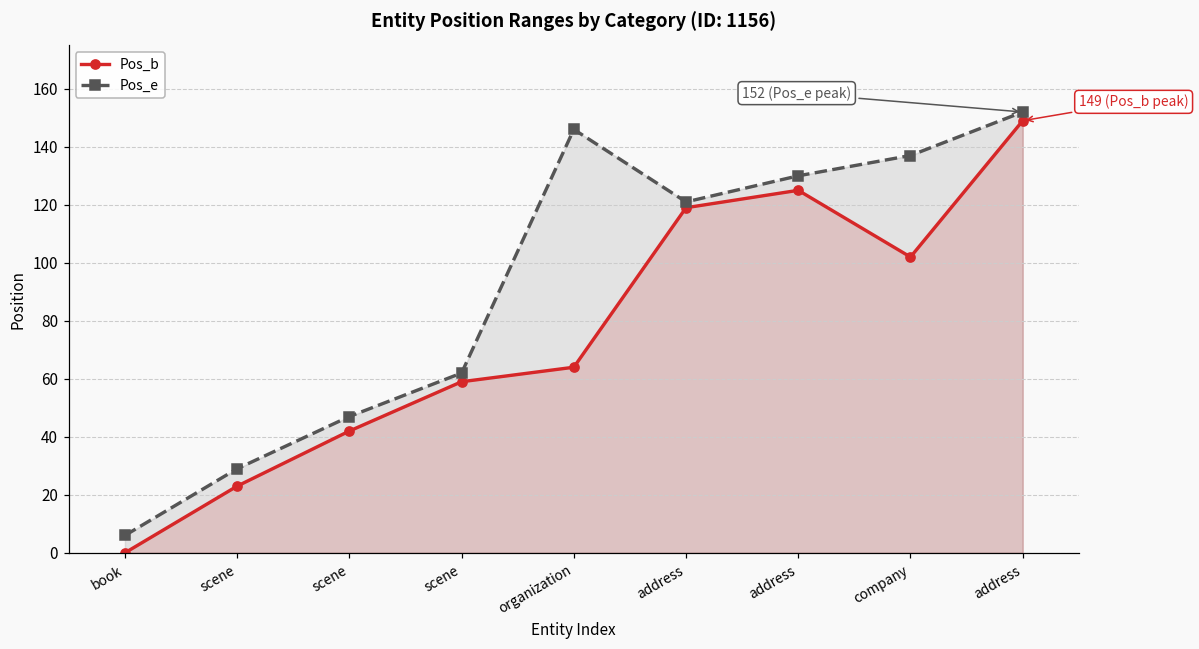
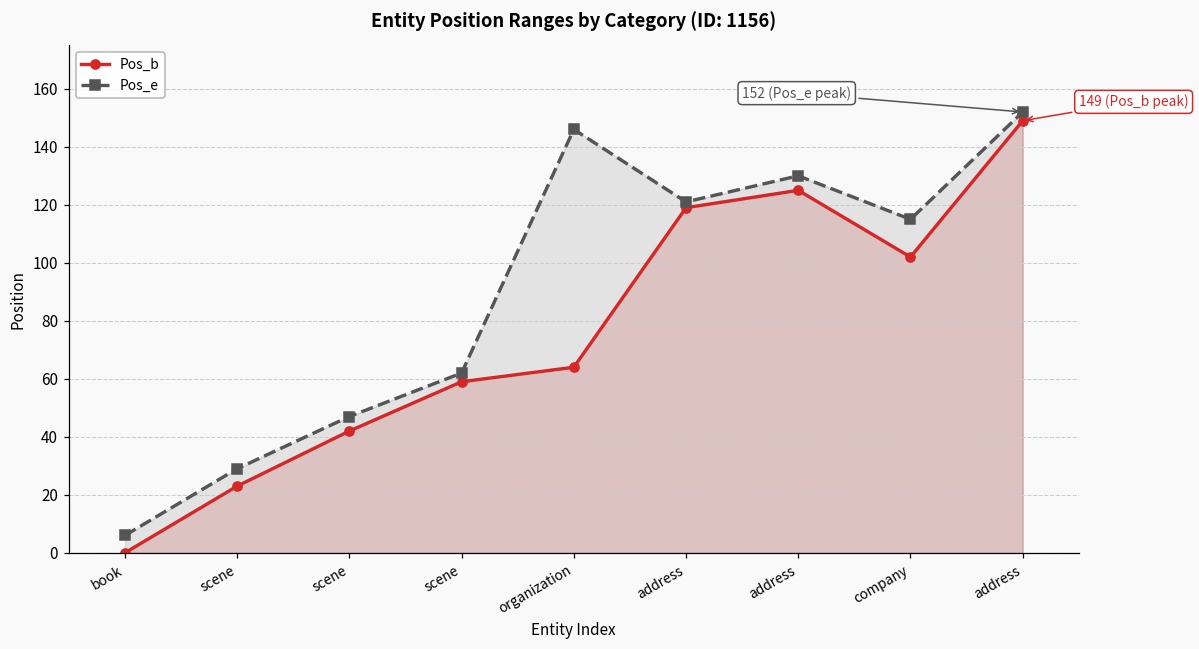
  {
    "Pos_b": {
      "book": 0,
      "organization": 64,
      "company": 102
    },
    "Pos_e": {
      "book": 6,
      "organization": 146,
-     "company": 137
+     "company": 115
    }
  }
